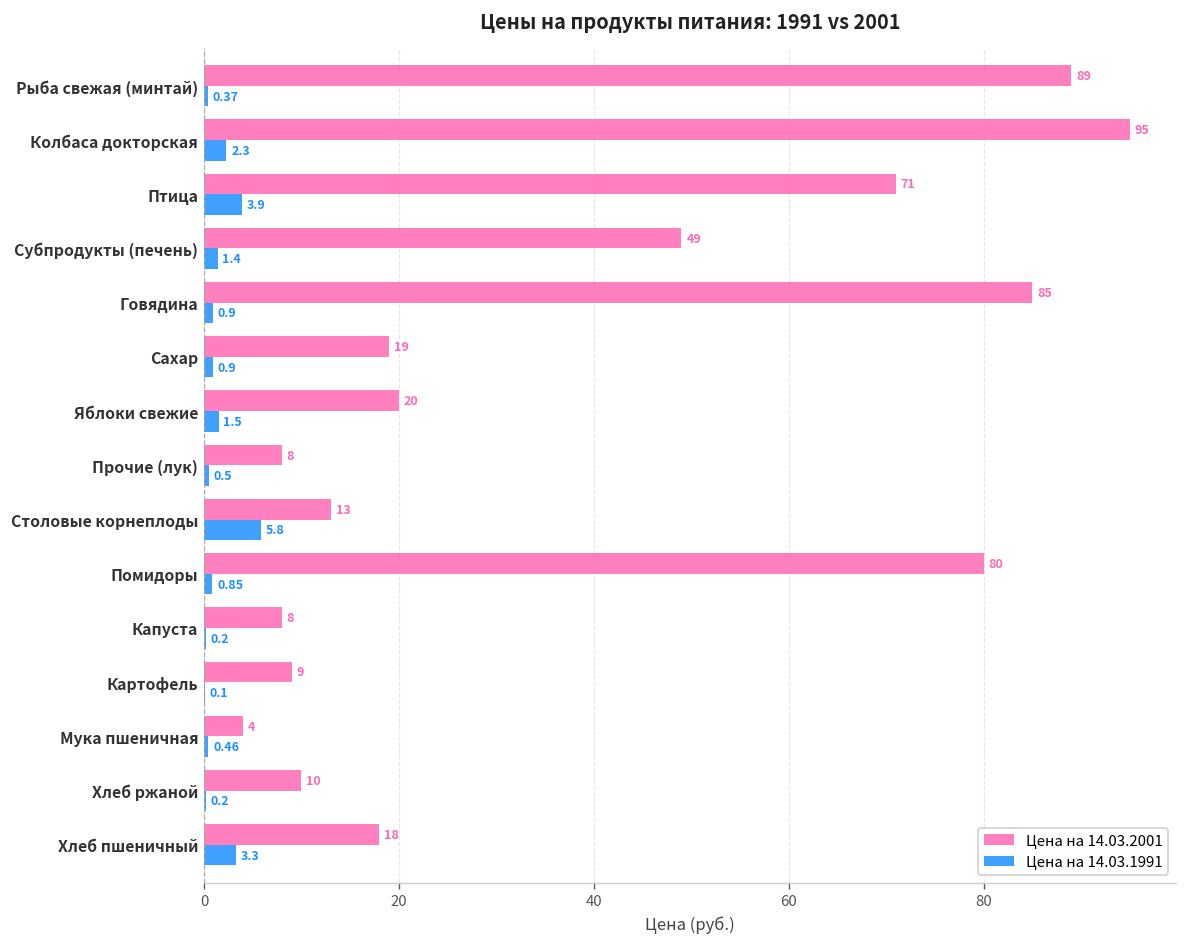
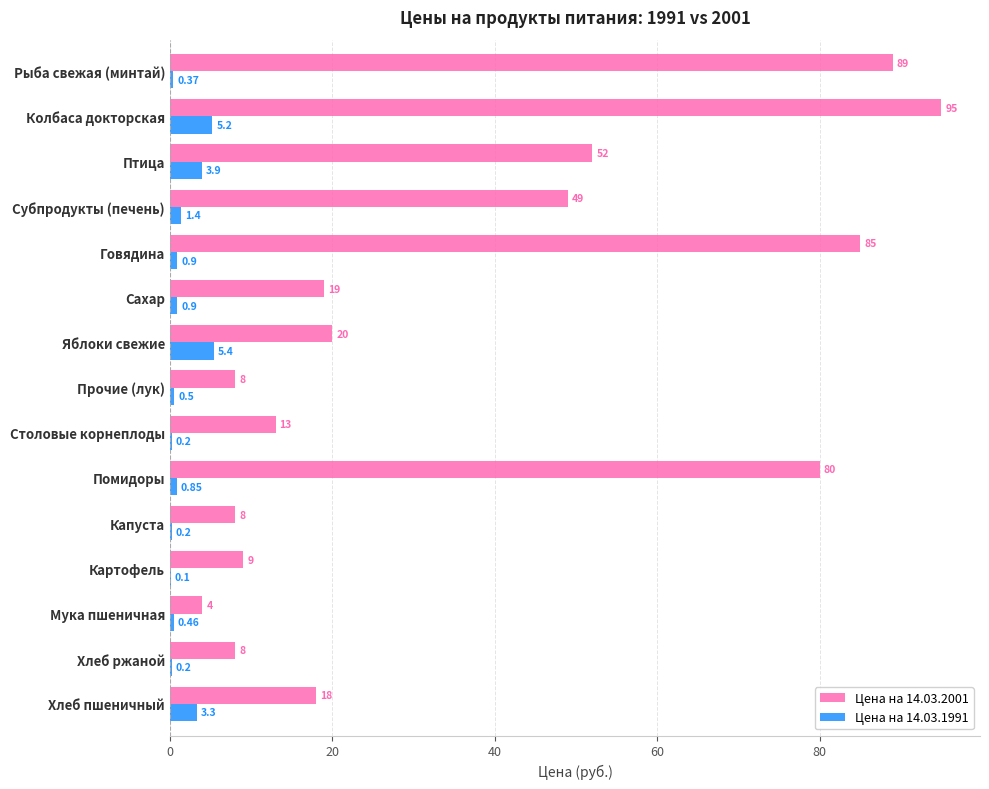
  {
    "Цена на 14.03.2001": {
      "Рыба свежая (минтай)": 89,
      "Колбаса докторская": 95,
-     "Птица": 71,
+     "Птица": 52,
      "Субпродукты (печень)": 49,
      "Говядина": 85,
      "Сахар": 19,
      "Яблоки свежие": 20,
      "Прочие (лук)": 8,
      "Столовые корнеплоды": 13,
      "Помидоры": 80,
      "Капуста": 8,
      "Картофель": 9,
      "Мука пшеничная": 4,
-     "Хлеб ржаной": 10,
+     "Хлеб ржаной": 8,
      "Хлеб пшеничный": 18
    },
    "Цена на 14.03.1991": {
      "Рыба свежая (минтай)": 0.37,
-     "Колбаса докторская": 2.3,
+     "Колбаса докторская": 5.2,
      "Птица": 3.9,
      "Субпродукты (печень)": 1.4,
      "Говядина": 0.9,
      "Сахар": 0.9,
-     "Яблоки свежие": 1.5,
+     "Яблоки свежие": 5.4,
      "Прочие (лук)": 0.5,
-     "Столовые корнеплоды": 5.8,
+     "Столовые корнеплоды": 0.2,
      "Помидоры": 0.85,
      "Капуста": 0.2,
      "Картофель": 0.1,
      "Мука пшеничная": 0.46,
      "Хлеб ржаной": 0.2,
      "Хлеб пшеничный": 3.3
    }
  }
